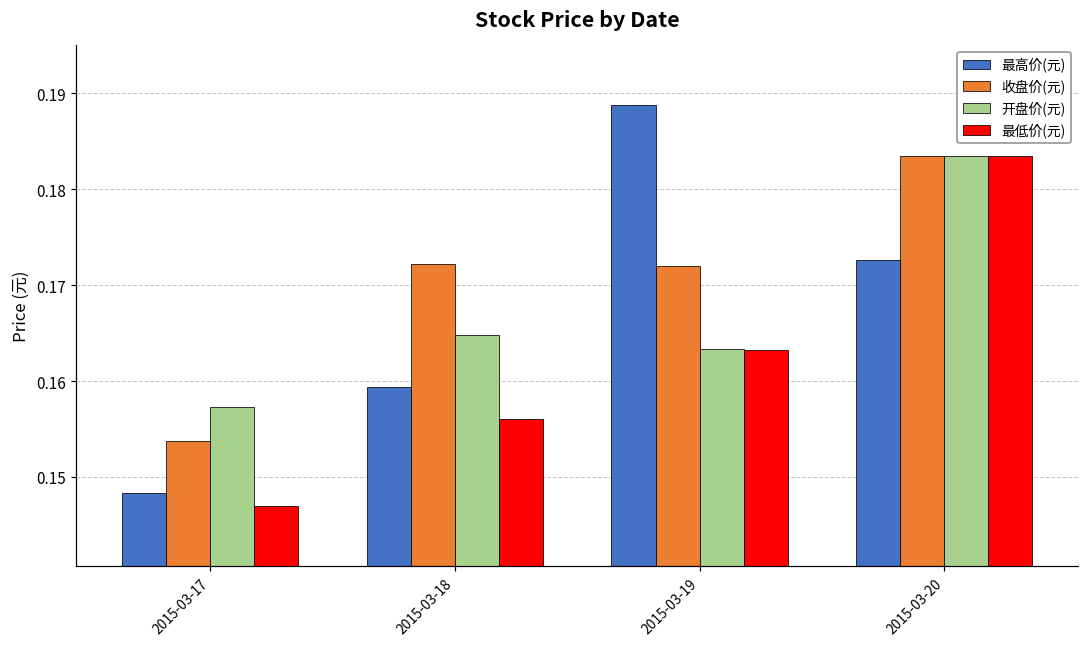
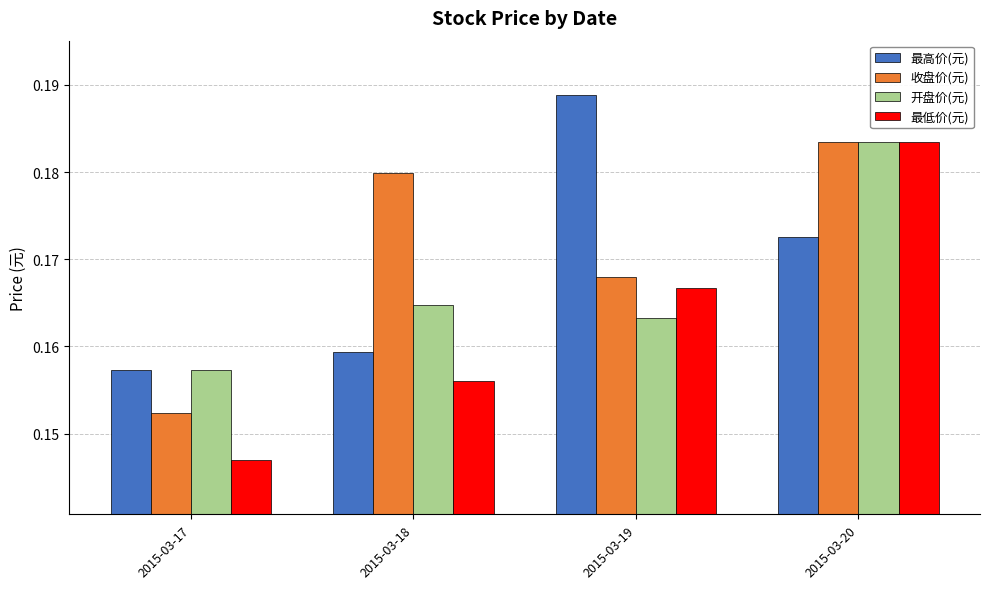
  {
    "最高价(元)": {
-     "2015-03-17": 0.148,
+     "2015-03-17": 0.157,
      "2015-03-18": 0.159,
      "2015-03-19": 0.189,
      "2015-03-20": 0.173
    },
    "收盘价(元)": {
-     "2015-03-17": 0.154,
-     "2015-03-18": 0.172,
-     "2015-03-19": 0.172,
+     "2015-03-17": 0.152,
+     "2015-03-18": 0.180,
+     "2015-03-19": 0.168,
      "2015-03-20": 0.184
    },
    "开盘价(元)": {
      "2015-03-17": 0.157,
      "2015-03-18": 0.165,
      "2015-03-19": 0.163,
      "2015-03-20": 0.184
    },
    "最低价(元)": {
      "2015-03-17": 0.147,
      "2015-03-18": 0.156,
-     "2015-03-19": 0.163,
+     "2015-03-19": 0.167,
      "2015-03-20": 0.184
    }
  }
